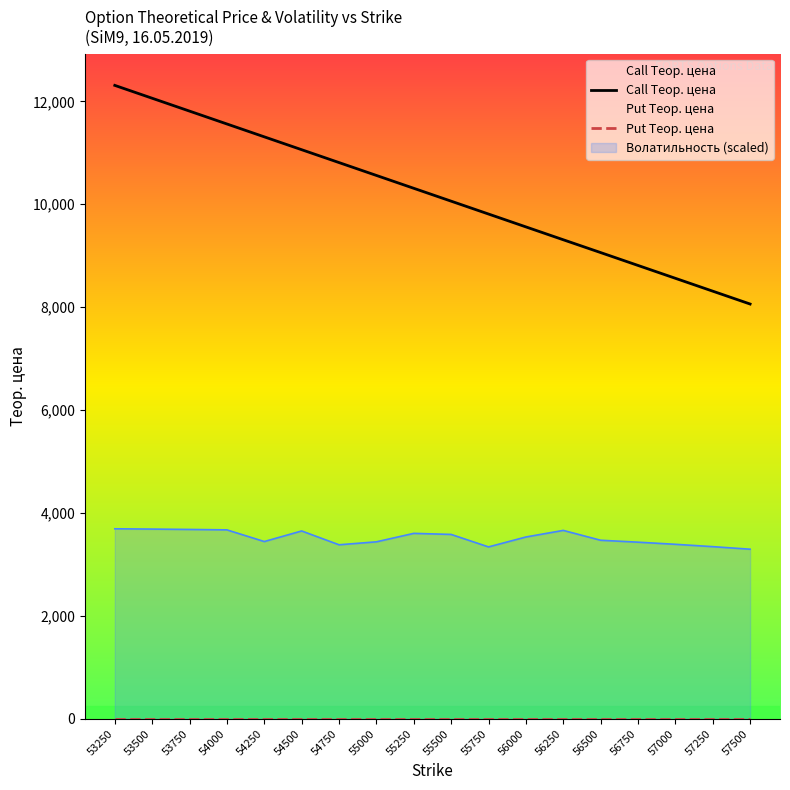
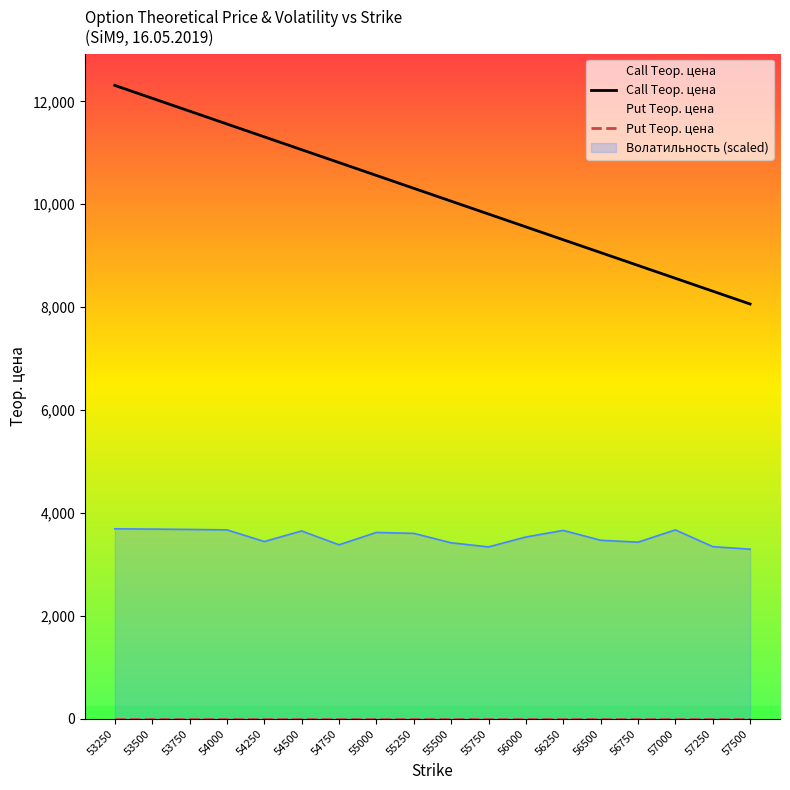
  {
    "Волатильность (scaled)": {
      "53250": "3,700",
      "53500": "3,700",
      "53750": "3,700",
      "54000": "3,700",
      "54250": "3,400",
      "54500": "3,700",
      "54750": "3,400",
-     "55000": "3,400",
+     "55000": "3,600",
      "55250": "3,600",
-     "55500": "3,600",
+     "55500": "3,400",
      "55750": "3,300",
      "56000": "3,500",
      "56250": "3,700",
      "56500": "3,500",
      "56750": "3,400",
-     "57000": "3,400",
+     "57000": "3,700",
      "57250": "3,300",
      "57500": "3,300"
    }
  }
